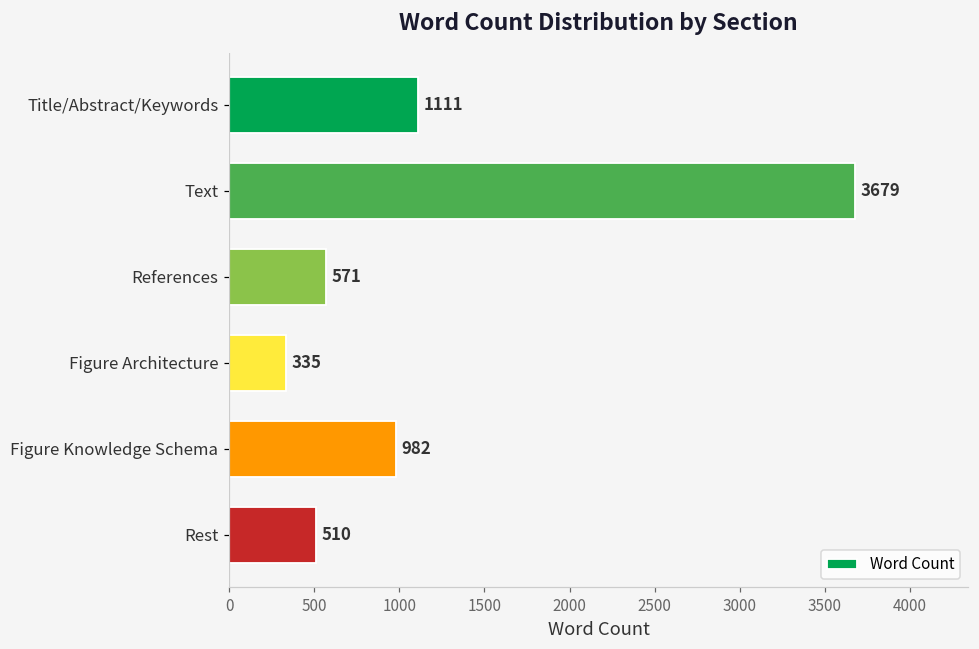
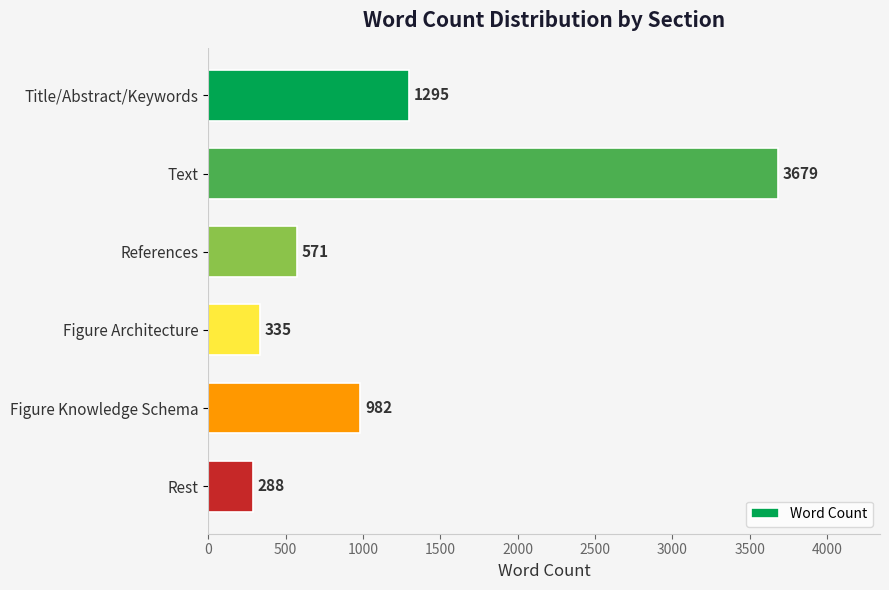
  {
-   "Title/Abstract/Keywords": 1111,
+   "Title/Abstract/Keywords": 1295,
    "Text": 3679,
    "References": 571,
    "Figure Architecture": 335,
    "Figure Knowledge Schema": 982,
-   "Rest": 510
+   "Rest": 288
  }
